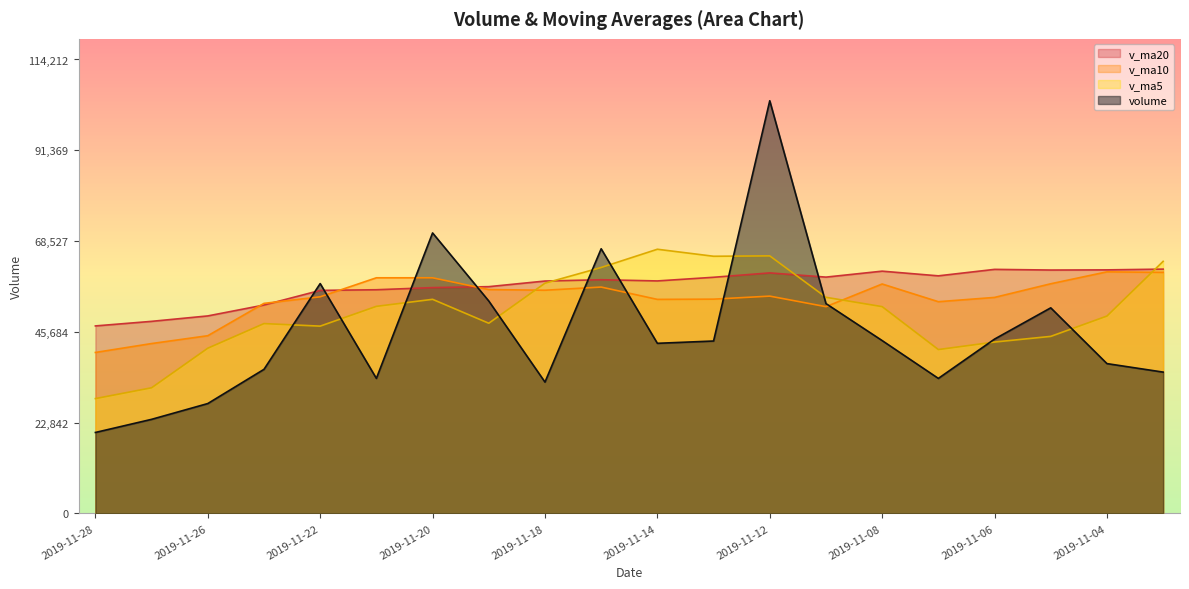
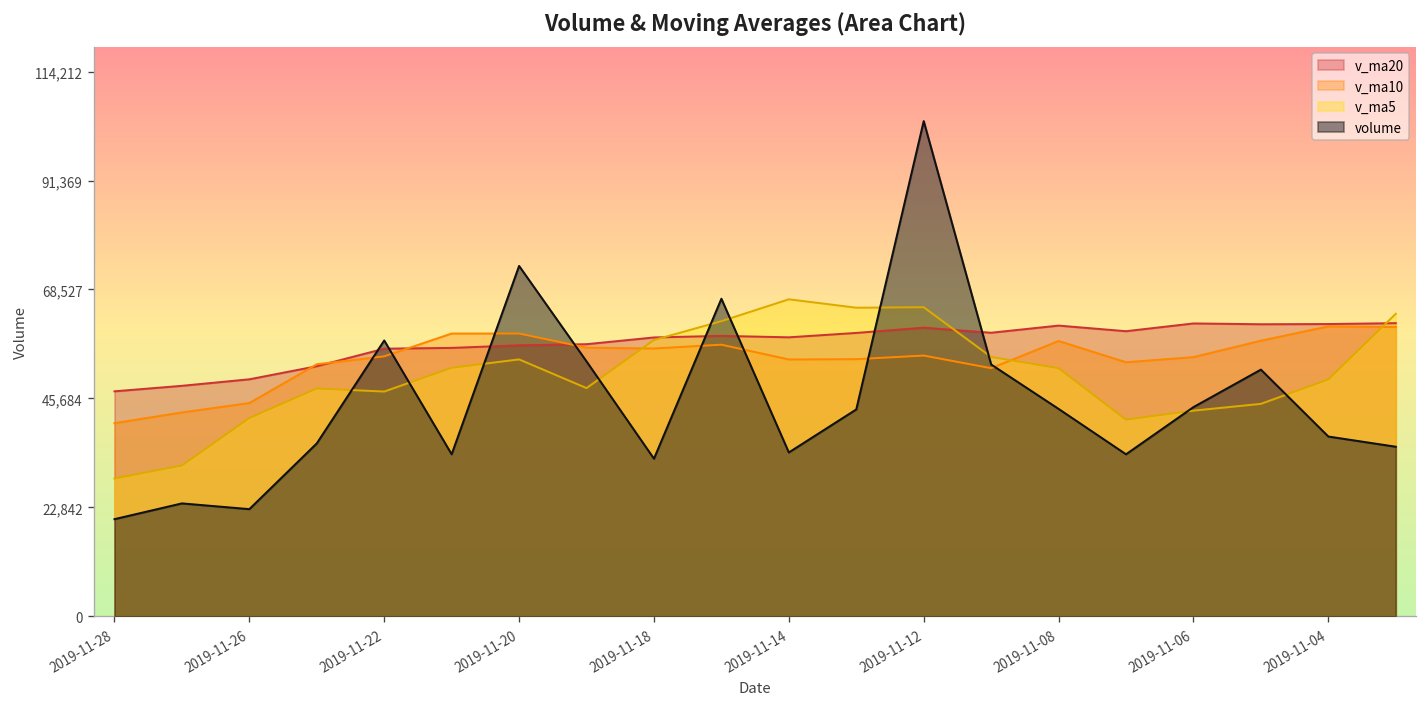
  {
    "volume": {
      "2019-11-28": "20,000",
-     "2019-11-26": "28,000",
+     "2019-11-26": "22,000",
      "2019-11-22": "58,000",
-     "2019-11-20": "71,000",
+     "2019-11-20": "73,000",
      "2019-11-18": "33,000",
-     "2019-11-14": "43,000",
+     "2019-11-14": "34,000",
      "2019-11-12": "104,000",
      "2019-11-08": "43,000",
      "2019-11-06": "44,000",
      "2019-11-04": "38,000"
    }
  }
